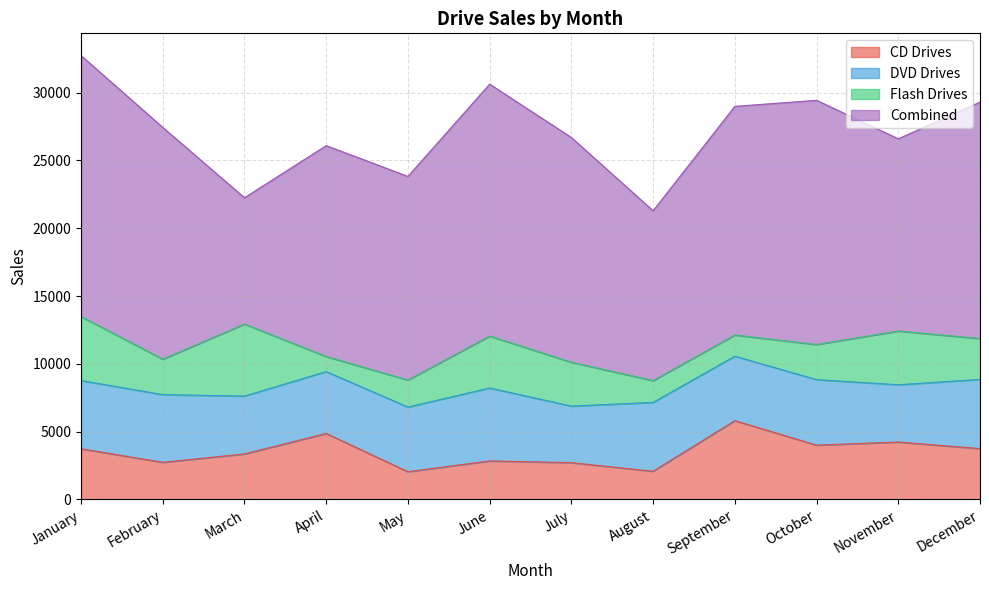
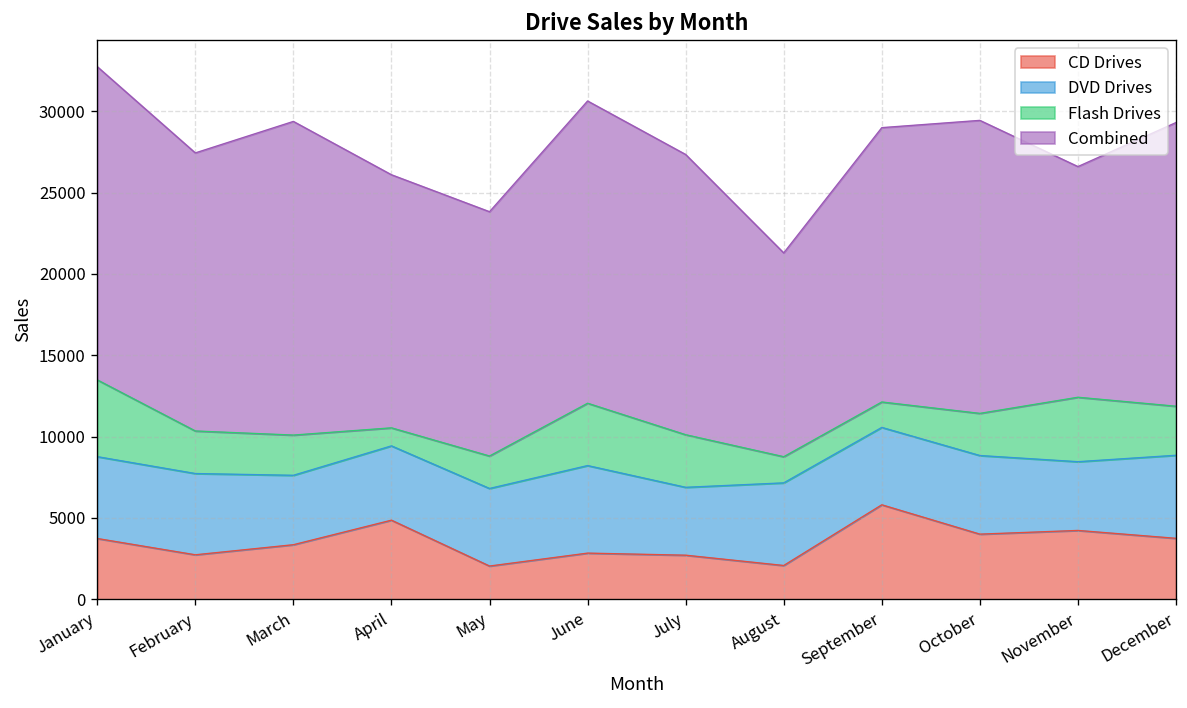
  {
    "CD Drives": {
      "January": 3700,
      "February": 2700,
      "March": 3400,
      "April": 4900,
      "May": 2000,
      "June": 2800,
      "July": 2700,
      "August": 2100,
      "September": 5800,
      "October": 4000,
      "November": 4200,
      "December": 3800
    },
    "DVD Drives": {
      "January": 5000,
      "February": 5000,
      "March": 4300,
      "April": 4600,
      "May": 4800,
      "June": 5400,
      "July": 4200,
      "August": 5100,
      "September": 4800,
      "October": 4800,
      "November": 4200,
      "December": 5100
    },
    "Flash Drives": {
      "January": 4700,
      "February": 2600,
-     "March": 5300,
+     "March": 2500,
      "April": 1100,
      "May": 2000,
      "June": 3800,
      "July": 3200,
      "August": 1600,
      "September": 1600,
      "October": 2600,
      "November": 4000,
      "December": 3000
    },
    "Combined": {
      "January": 19200,
      "February": 17100,
-     "March": 9300,
+     "March": 19300,
      "April": 15600,
      "May": 15000,
      "June": 18600,
-     "July": 16600,
+     "July": 17200,
      "August": 12500,
      "September": 16900,
      "October": 18000,
      "November": 14200,
      "December": 17400
    }
  }
